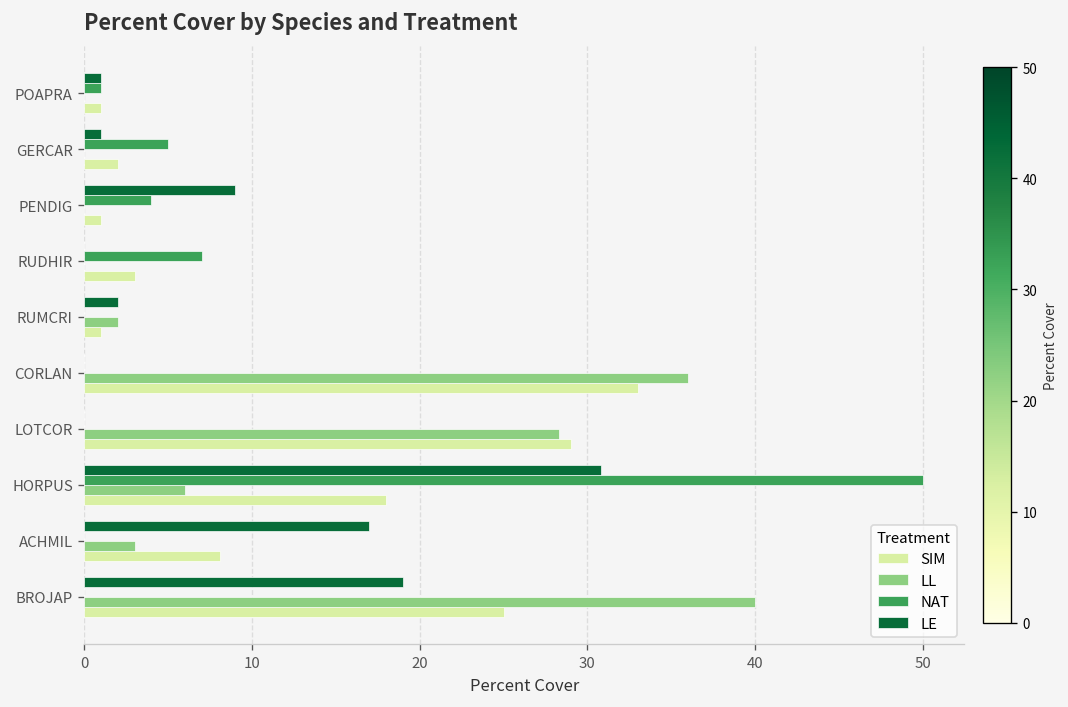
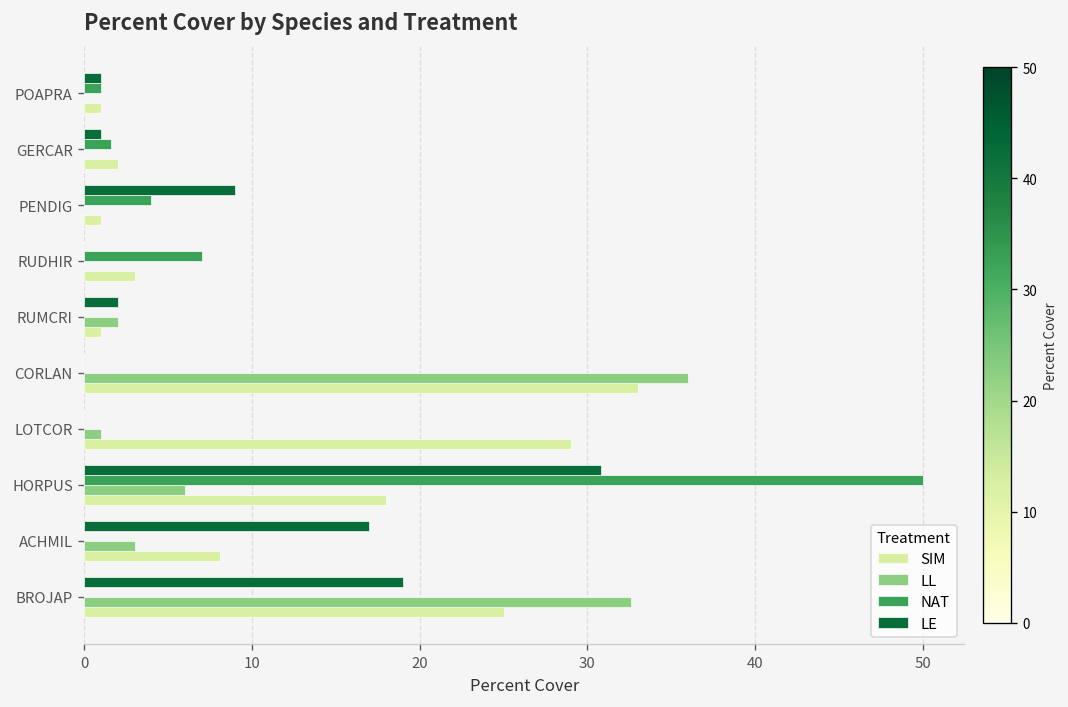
  {
    "SIM": {
      "POAPRA": 1.0,
      "GERCAR": 2.0,
      "PENDIG": 1.0,
      "RUDHIR": 3.0,
      "RUMCRI": 1.0,
      "CORLAN": 33.0,
      "LOTCOR": 29.0,
      "HORPUS": 18.0,
      "ACHMIL": 8.1,
      "BROJAP": 25.0
    },
    "LL": {
      "POAPRA": 0.0,
      "GERCAR": 0.0,
      "PENDIG": 0.0,
      "RUDHIR": 0.0,
      "RUMCRI": 2.0,
      "CORLAN": 36.0,
-     "LOTCOR": 28.3,
+     "LOTCOR": 1.0,
      "HORPUS": 6.0,
      "ACHMIL": 3.0,
-     "BROJAP": 40.0
+     "BROJAP": 32.6
    },
    "NAT": {
      "POAPRA": 1.0,
-     "GERCAR": 5.0,
+     "GERCAR": 1.6,
      "PENDIG": 4.0,
      "RUDHIR": 7.0,
      "RUMCRI": 0.0,
      "CORLAN": 0.0,
      "LOTCOR": 0.0,
      "HORPUS": 50.0,
      "ACHMIL": 0.0,
      "BROJAP": 0.0
    },
    "LE": {
      "POAPRA": 1.0,
      "GERCAR": 1.0,
      "PENDIG": 9.0,
      "RUDHIR": 0.0,
      "RUMCRI": 2.0,
      "CORLAN": 0.0,
      "LOTCOR": 0.0,
      "HORPUS": 30.8,
      "ACHMIL": 17.0,
      "BROJAP": 19.0
    }
  }
